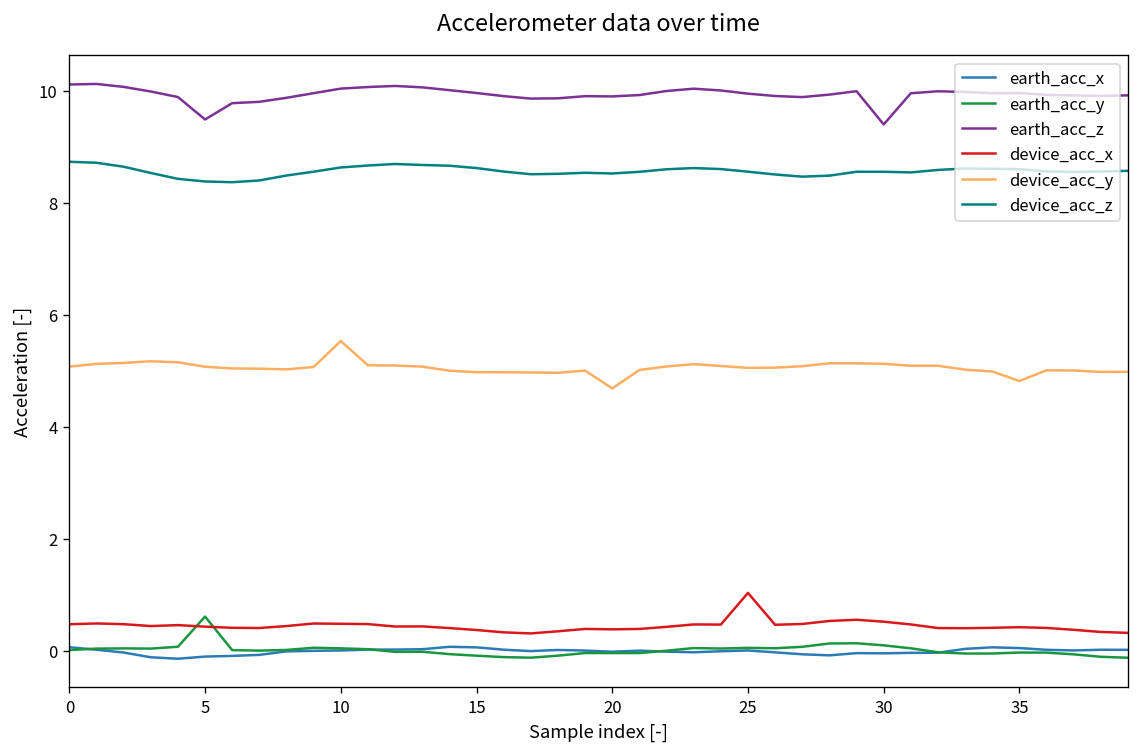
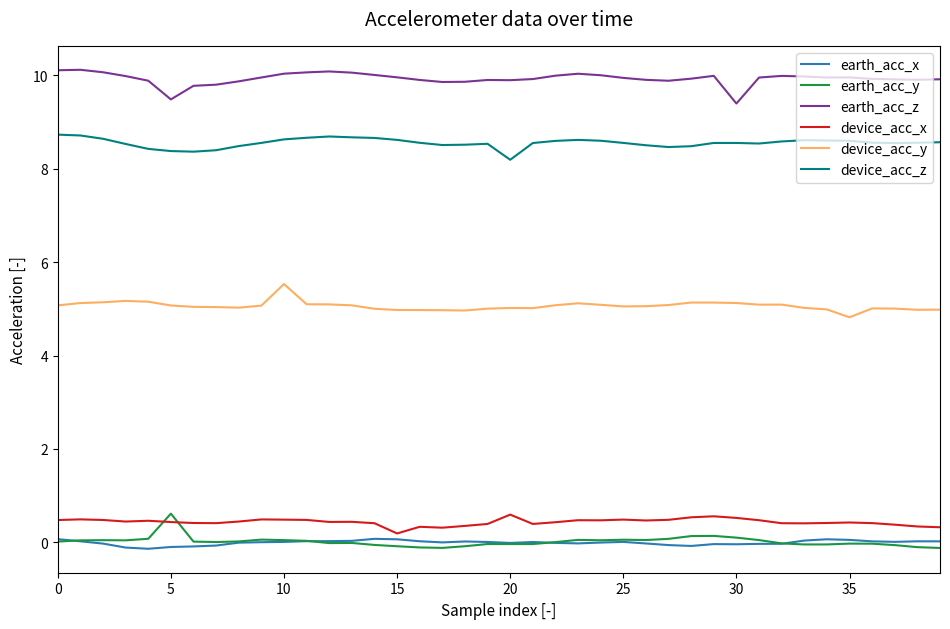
  {
    "earth_acc_x": {
      "5": -0.1,
      "15": 0.1,
      "30": 0.0,
      "35": 0.1
    },
    "earth_acc_y": {
      "5": 0.6,
      "15": -0.1,
      "30": 0.1,
      "35": 0.0
    },
    "earth_acc_z": {
      "0": 10.1,
      "5": 9.5,
      "10": 10.0,
      "15": 10.0,
      "20": 9.9,
      "25": 9.9,
      "30": 9.4
    },
    "device_acc_x": {
      "0": 0.5,
      "5": 0.4,
      "10": 0.5,
-     "15": 0.4,
-     "20": 0.4,
-     "25": 1.0,
+     "15": 0.2,
+     "20": 0.6,
+     "25": 0.5,
      "30": 0.5,
      "35": 0.4
    },
    "device_acc_y": {
      "0": 5.1,
      "5": 5.1,
      "10": 5.5,
      "15": 5.0,
-     "20": 4.7,
+     "20": 5.0,
      "25": 5.1,
      "30": 5.1,
      "35": 4.8
    },
    "device_acc_z": {
      "0": 8.7,
      "5": 8.4,
      "10": 8.6,
      "15": 8.6,
-     "20": 8.5,
+     "20": 8.2,
      "25": 8.6,
      "30": 8.6
    }
  }
